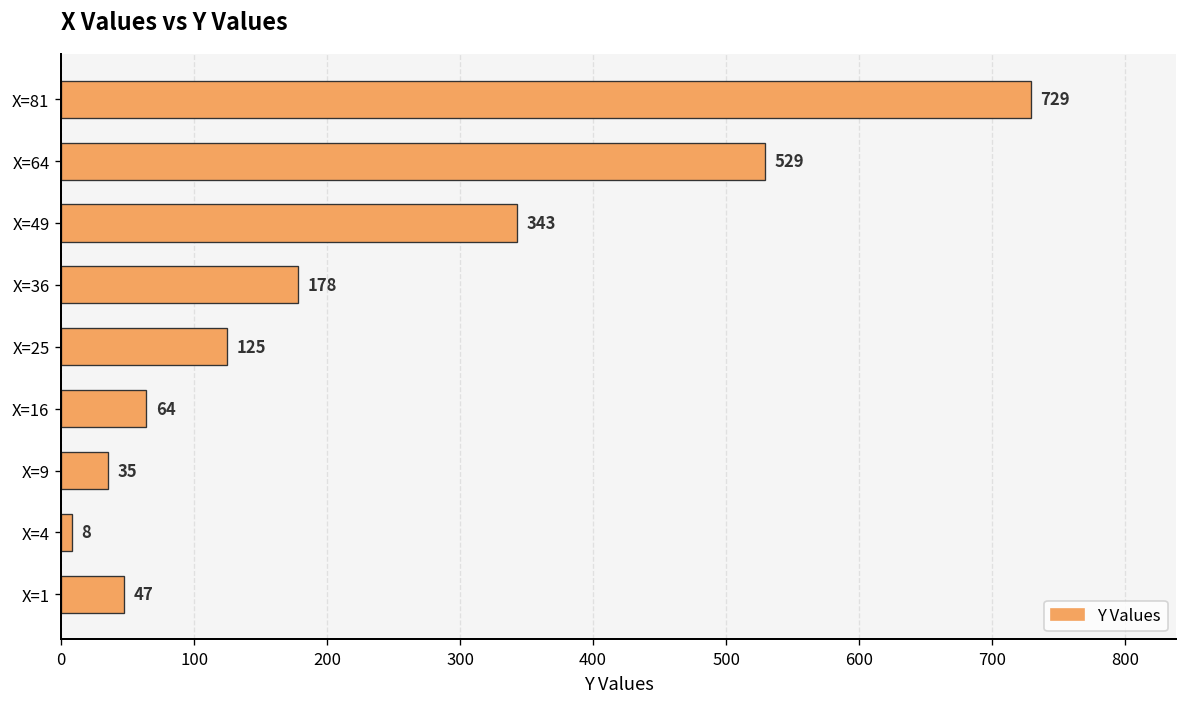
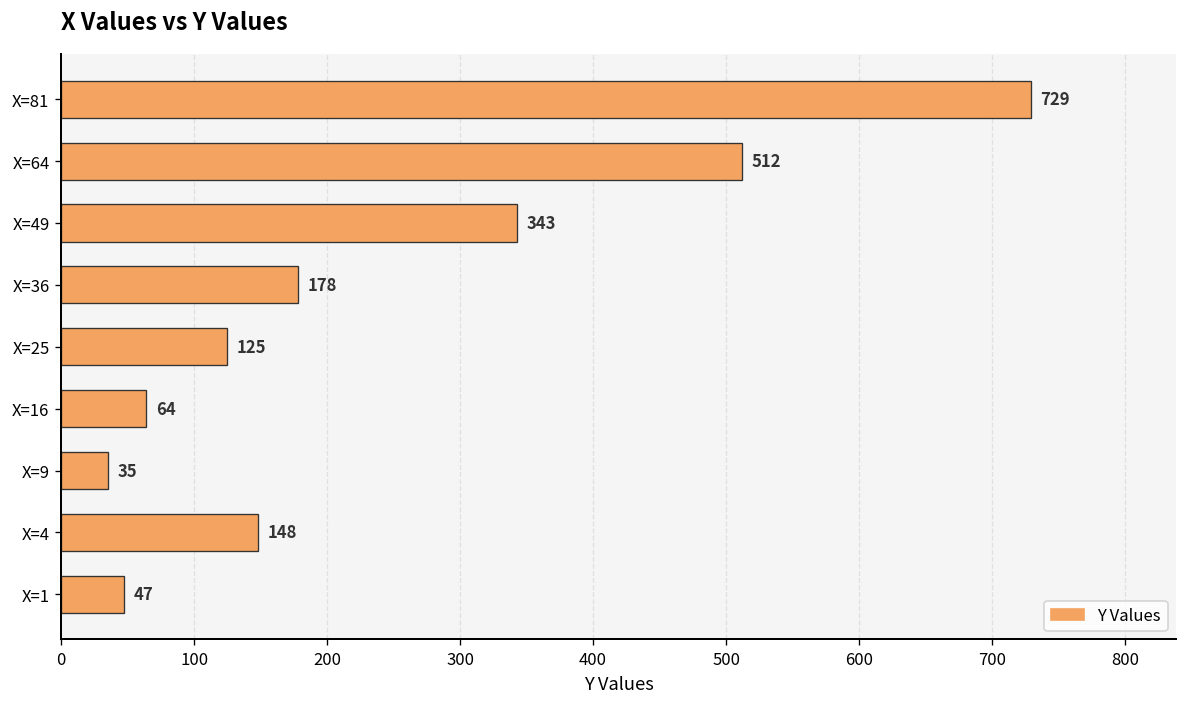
  {
    "X=81": 729,
-   "X=64": 529,
+   "X=64": 512,
    "X=49": 343,
    "X=36": 178,
    "X=25": 125,
    "X=16": 64,
    "X=9": 35,
-   "X=4": 8,
+   "X=4": 148,
    "X=1": 47
  }
